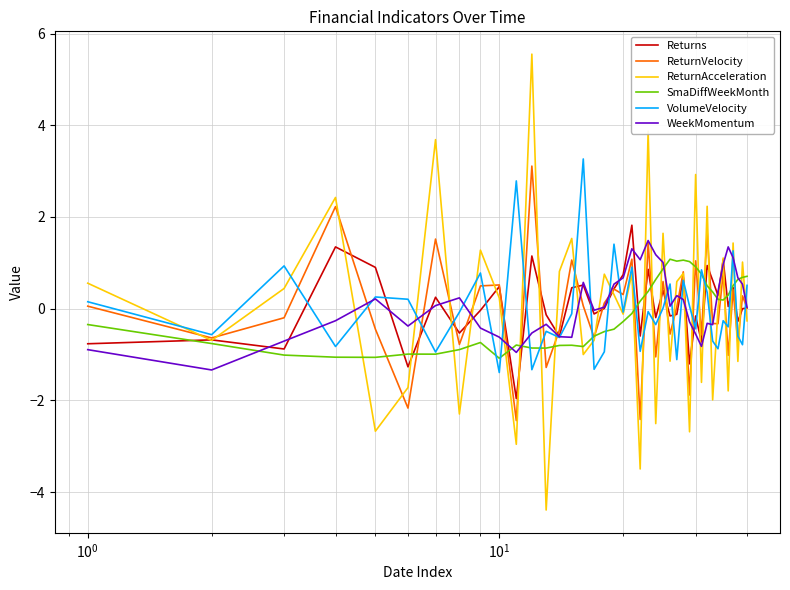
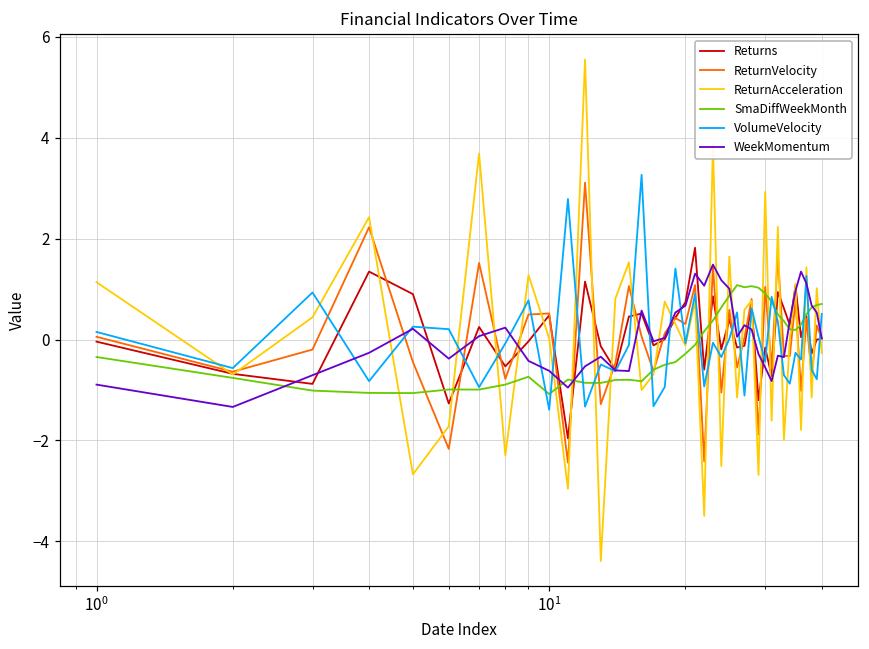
  {
    "Returns": {
-     "10^0": -0.8
+     "10^0": 0.0
    },
    "ReturnVelocity": {
      "10^0": 0.1
    },
    "ReturnAcceleration": {
-     "10^0": 0.6,
-     "10^1": 0.2
+     "10^0": 1.1,
+     "10^1": 0.0
    },
    "SmaDiffWeekMonth": {
      "10^0": -0.3,
      "10^1": -1.1
    },
    "VolumeVelocity": {
      "10^0": 0.2,
      "10^1": -1.4
    },
    "WeekMomentum": {
      "10^0": -0.9,
      "10^1": -0.6
    }
  }
